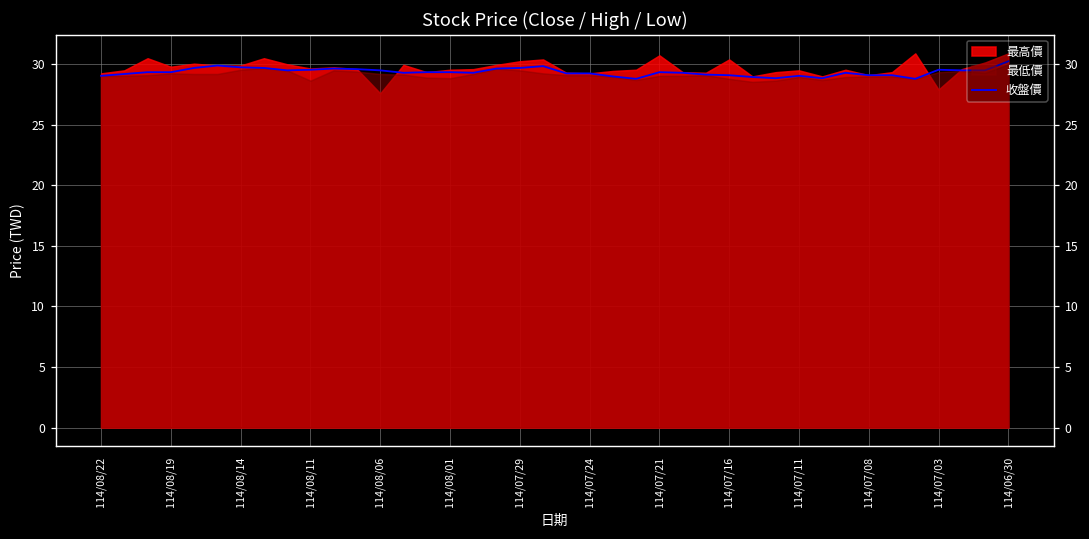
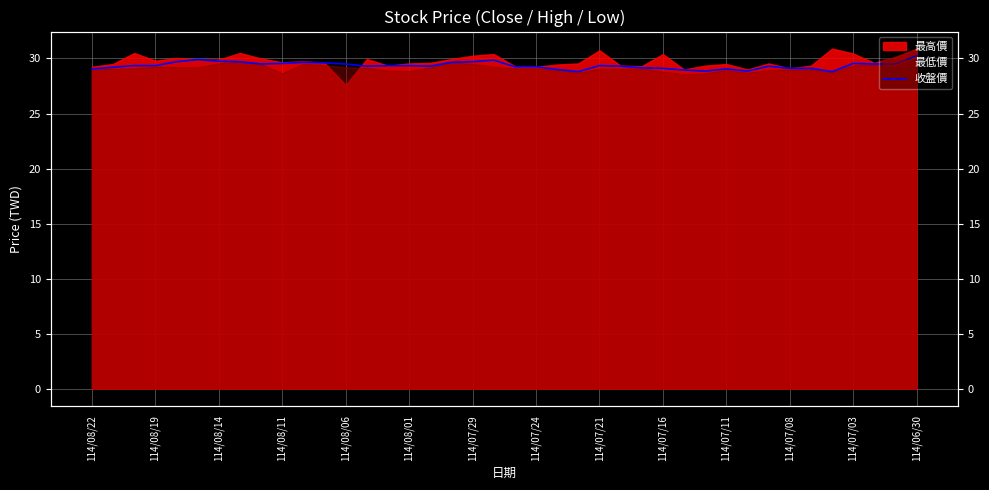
  {
    "最高價": {
      "114/08/19": 29.8,
      "114/08/06": 27.6,
      "114/07/29": 30.3,
      "114/07/21": 30.7,
      "114/07/16": 30.4,
      "114/07/11": 29.5,
-     "114/07/03": 27.9
+     "114/07/03": 30.5
    },
    "收盤價": {
      "114/08/06": 29.5,
      "114/07/21": 29.4,
      "114/07/16": 29.1
    },
    "最低價": {
      "114/08/11": 28.7,
      "114/08/06": 29.2,
      "114/08/01": 28.9,
      "114/07/21": 29.1,
      "114/07/16": 28.8
    }
  }
